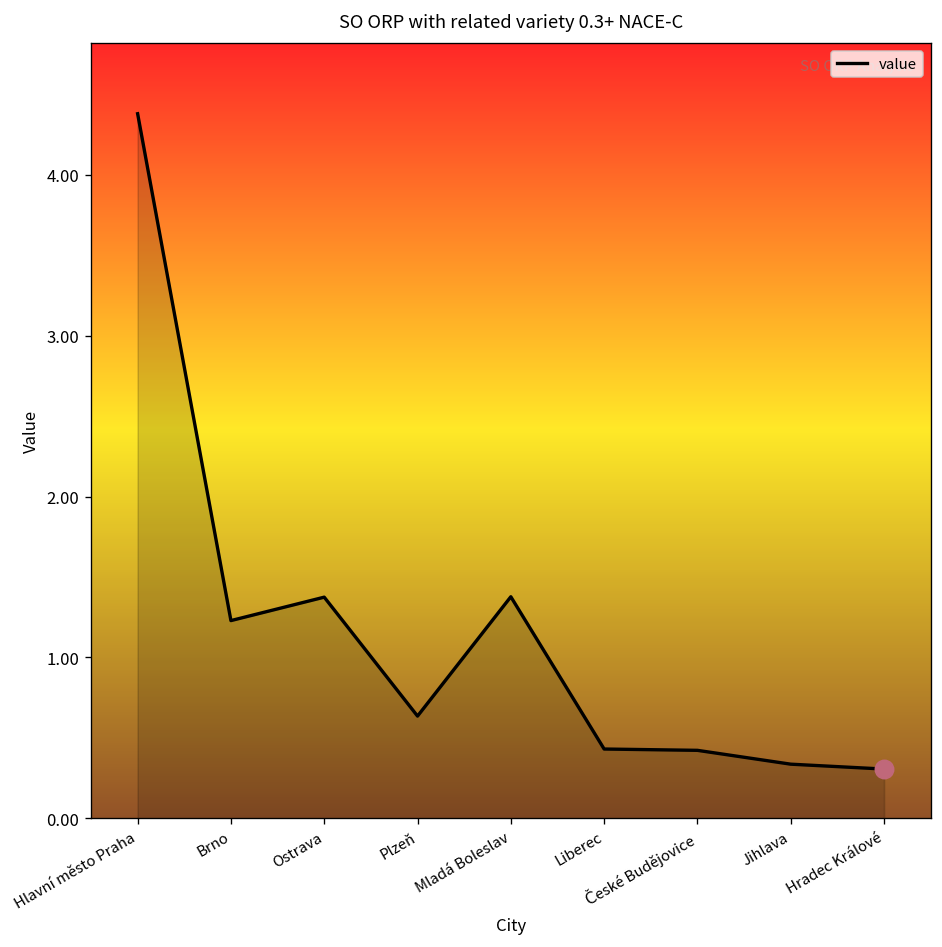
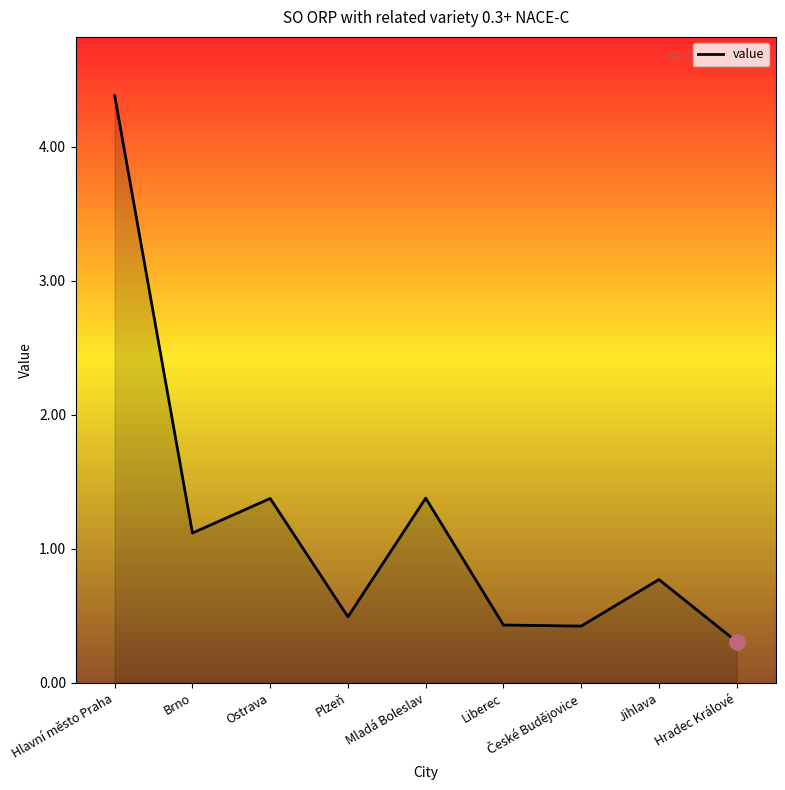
  {
    "value": {
      "Hlavní město Praha": 4.38,
-     "Brno": 1.23,
+     "Brno": 1.12,
      "Ostrava": 1.37,
-     "Plzeň": 0.64,
+     "Plzeň": 0.49,
      "Mladá Boleslav": 1.38,
      "Liberec": 0.43,
      "České Budějovice": 0.42,
-     "Jihlava": 0.34
+     "Jihlava": 0.77
    }
  }
